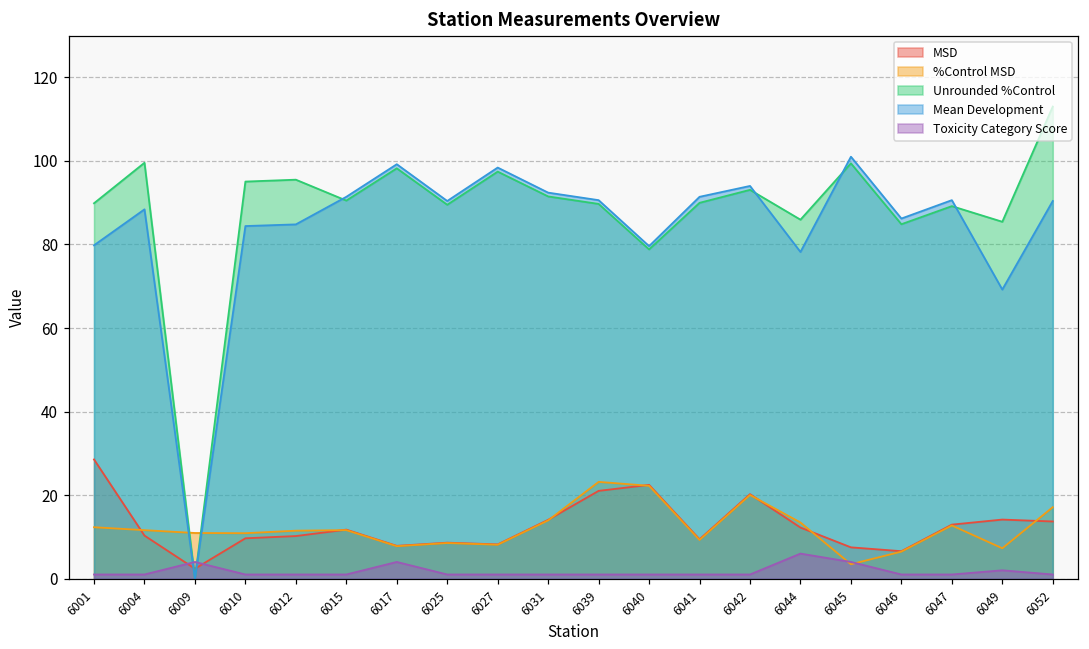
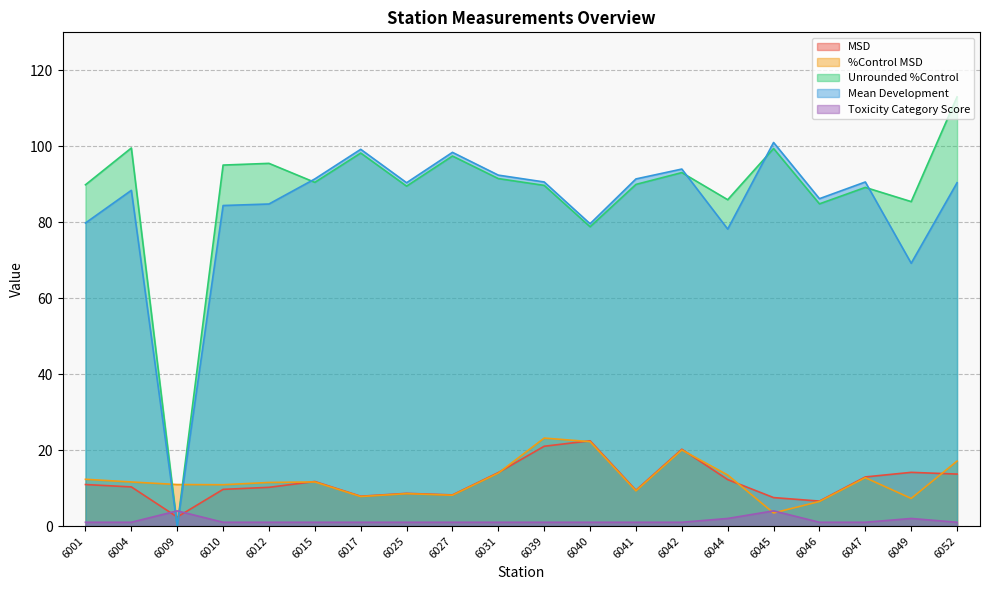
  {
    "MSD": {
-     "6001": 29,
+     "6001": 11,
      "6004": 10,
      "6009": 2,
      "6010": 10,
      "6012": 10,
      "6039": 21,
      "6044": 12,
      "6045": 7,
      "6049": 14,
      "6052": 14
    },
    "%Control MSD": {
      "6001": 12,
      "6004": 12,
      "6009": 11,
      "6010": 11,
      "6012": 11,
      "6039": 23,
      "6044": 13,
      "6049": 7,
      "6052": 17
    },
    "Unrounded %Control": {
      "6001": 90,
      "6004": 100,
      "6010": 95,
      "6012": 96,
      "6015": 91,
      "6017": 98,
      "6025": 90,
      "6027": 97,
      "6031": 91,
      "6039": 90,
      "6040": 79,
      "6041": 90,
      "6042": 93,
      "6044": 86,
      "6045": 99,
      "6046": 85,
      "6047": 89,
      "6049": 85
    },
    "Mean Development": {
      "6001": 80,
      "6004": 88,
      "6010": 84,
      "6012": 85,
      "6015": 91,
      "6017": 99,
      "6025": 90,
      "6027": 98,
      "6031": 92,
      "6039": 91,
      "6040": 80,
      "6041": 91,
      "6042": 94,
      "6044": 78,
      "6045": 101,
      "6046": 86,
      "6047": 91,
      "6049": 69,
      "6052": 90
    },
    "Toxicity Category Score": {
      "6001": 1,
      "6004": 1,
      "6009": 4,
      "6010": 1,
      "6012": 1,
      "6015": 1,
-     "6017": 4,
+     "6017": 1,
      "6025": 1,
      "6027": 1,
      "6031": 1,
      "6039": 1,
      "6040": 1,
      "6041": 1,
      "6042": 1,
-     "6044": 6,
+     "6044": 2,
      "6046": 1,
      "6047": 1,
      "6049": 2,
      "6052": 1
    }
  }
